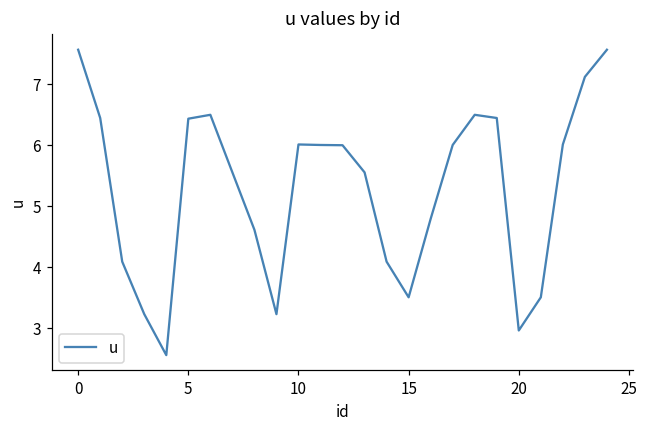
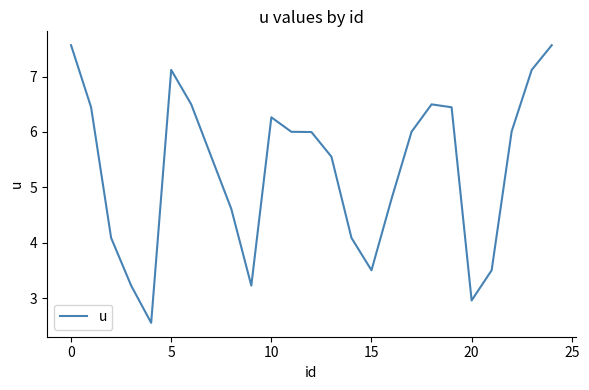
  {
    "0": 7.6,
-   "5": 6.4,
-   "10": 6.0,
+   "5": 7.1,
+   "10": 6.3,
    "15": 3.5,
    "20": 3.0
  }
